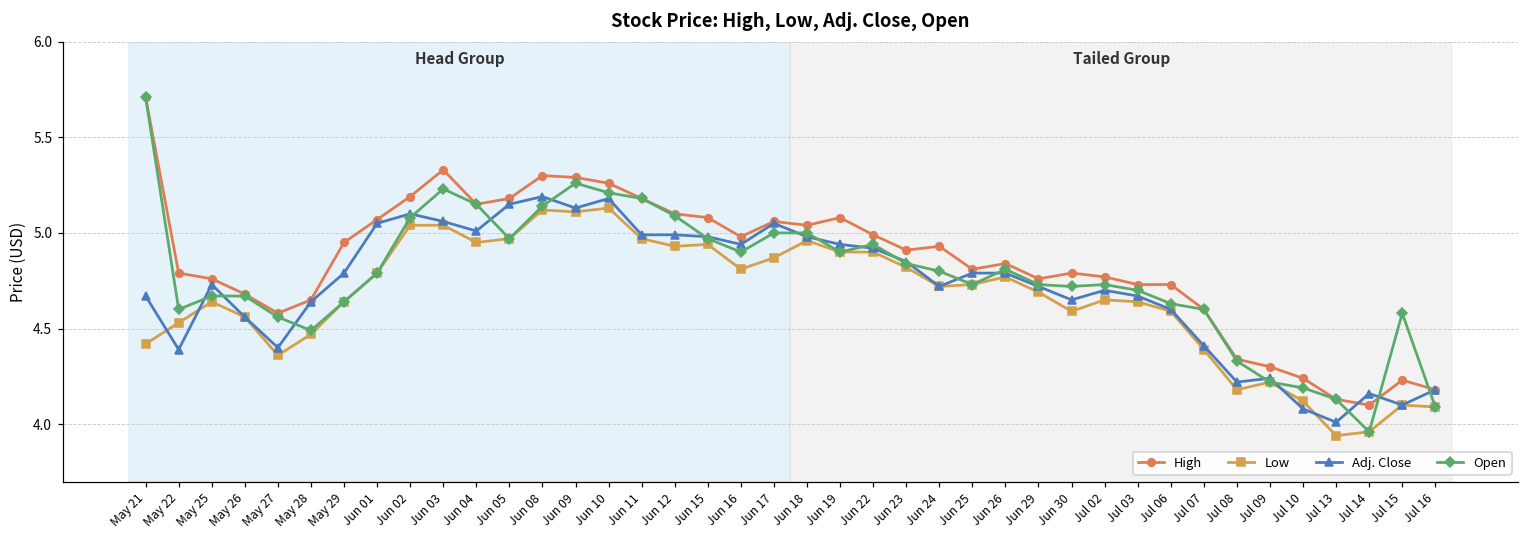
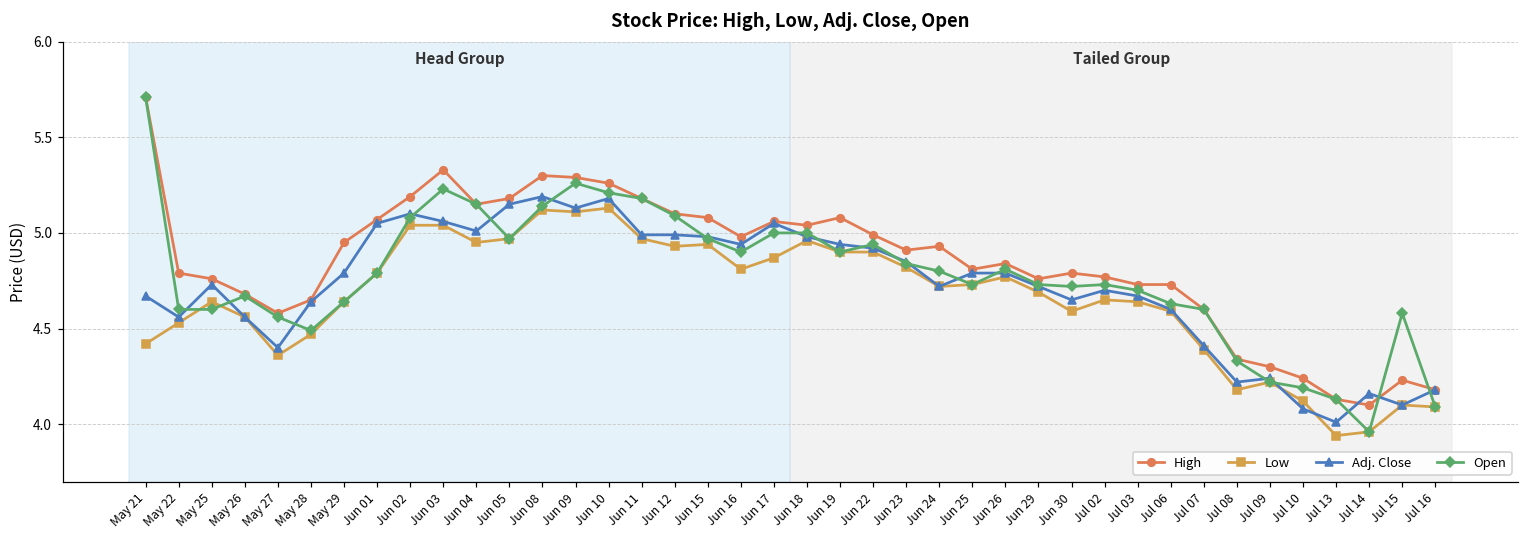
  {
    "Adj. Close": {
      "May 21": 4.67,
-     "May 22": 4.39,
+     "May 22": 4.56,
      "May 25": 4.73,
      "May 27": 4.40,
      "May 29": 4.79,
      "Jun 01": 5.05,
      "Jun 02": 5.10,
      "Jun 03": 5.06,
      "Jun 04": 5.01,
      "Jun 05": 5.15,
      "Jun 08": 5.19,
      "Jun 09": 5.13,
      "Jun 10": 5.18,
      "Jun 11": 4.99,
      "Jun 12": 4.99,
      "Jun 16": 4.94,
      "Jun 18": 4.98,
      "Jun 19": 4.94,
      "Jun 22": 4.92,
      "Jun 25": 4.79,
      "Jun 26": 4.79,
      "Jun 30": 4.65,
      "Jul 02": 4.70,
      "Jul 03": 4.67,
      "Jul 07": 4.41,
      "Jul 08": 4.22,
      "Jul 09": 4.24,
      "Jul 10": 4.08,
      "Jul 13": 4.01,
      "Jul 14": 4.16
    },
    "Open": {
      "May 22": 4.60,
-     "May 25": 4.67,
+     "May 25": 4.60,
      "May 27": 4.56,
      "May 28": 4.49,
      "Jun 02": 5.08,
      "Jun 03": 5.23,
      "Jun 08": 5.14,
      "Jun 09": 5.26,
      "Jun 10": 5.21,
      "Jun 16": 4.90,
      "Jun 17": 5.00,
      "Jun 18": 5.00,
      "Jun 22": 4.94,
      "Jun 24": 4.80,
      "Jun 26": 4.81,
      "Jun 30": 4.72,
      "Jul 02": 4.73,
      "Jul 03": 4.70,
      "Jul 06": 4.63,
      "Jul 10": 4.19,
      "Jul 15": 4.58
    }
  }
